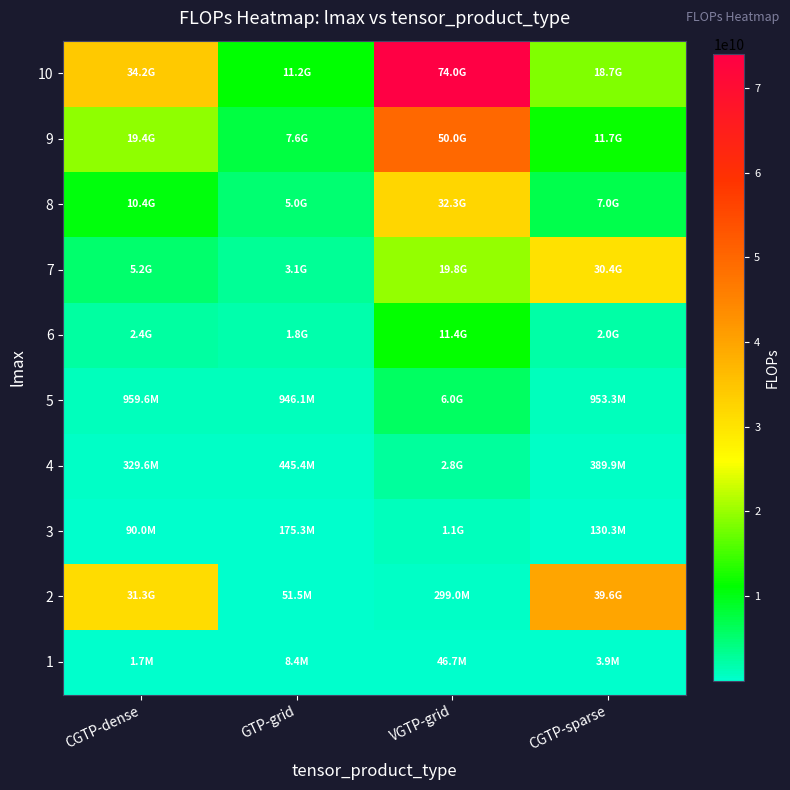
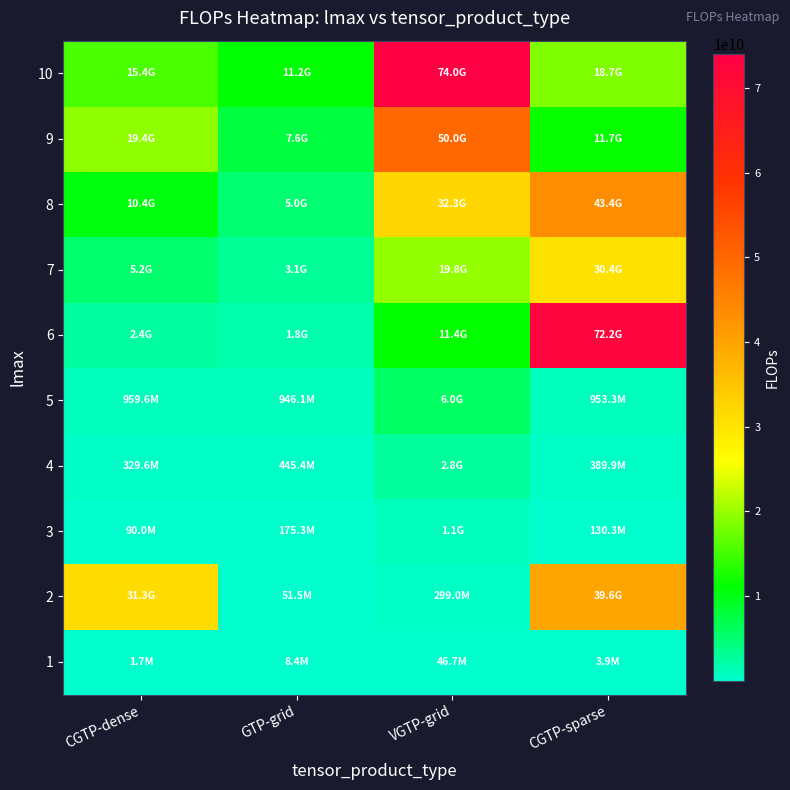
  {
    "10": {
-     "CGTP-dense": "34.2G",
+     "CGTP-dense": "15.4G",
      "GTP-grid": "11.2G",
      "VGTP-grid": "74.0G",
      "CGTP-sparse": "18.7G"
    },
    "9": {
      "CGTP-dense": "19.4G",
      "GTP-grid": "7.6G",
      "VGTP-grid": "50.0G",
      "CGTP-sparse": "11.7G"
    },
    "8": {
      "CGTP-dense": "10.4G",
      "GTP-grid": "5.0G",
      "VGTP-grid": "32.3G",
-     "CGTP-sparse": "7.0G"
+     "CGTP-sparse": "43.4G"
    },
    "7": {
      "CGTP-dense": "5.2G",
      "GTP-grid": "3.1G",
      "VGTP-grid": "19.8G",
      "CGTP-sparse": "30.4G"
    },
    "6": {
      "CGTP-dense": "2.4G",
      "GTP-grid": "1.8G",
      "VGTP-grid": "11.4G",
-     "CGTP-sparse": "2.0G"
+     "CGTP-sparse": "72.2G"
    },
    "5": {
      "CGTP-dense": "959.6M",
      "GTP-grid": "946.1M",
      "VGTP-grid": "6.0G",
      "CGTP-sparse": "953.3M"
    },
    "4": {
      "CGTP-dense": "329.6M",
      "GTP-grid": "445.4M",
      "VGTP-grid": "2.8G",
      "CGTP-sparse": "389.9M"
    },
    "3": {
      "CGTP-dense": "90.0M",
      "GTP-grid": "175.3M",
      "VGTP-grid": "1.1G",
      "CGTP-sparse": "130.3M"
    },
    "2": {
      "CGTP-dense": "31.3G",
      "GTP-grid": "51.5M",
      "VGTP-grid": "299.0M",
      "CGTP-sparse": "39.6G"
    },
    "1": {
      "CGTP-dense": "1.7M",
      "GTP-grid": "8.4M",
      "VGTP-grid": "46.7M",
      "CGTP-sparse": "3.9M"
    }
  }
